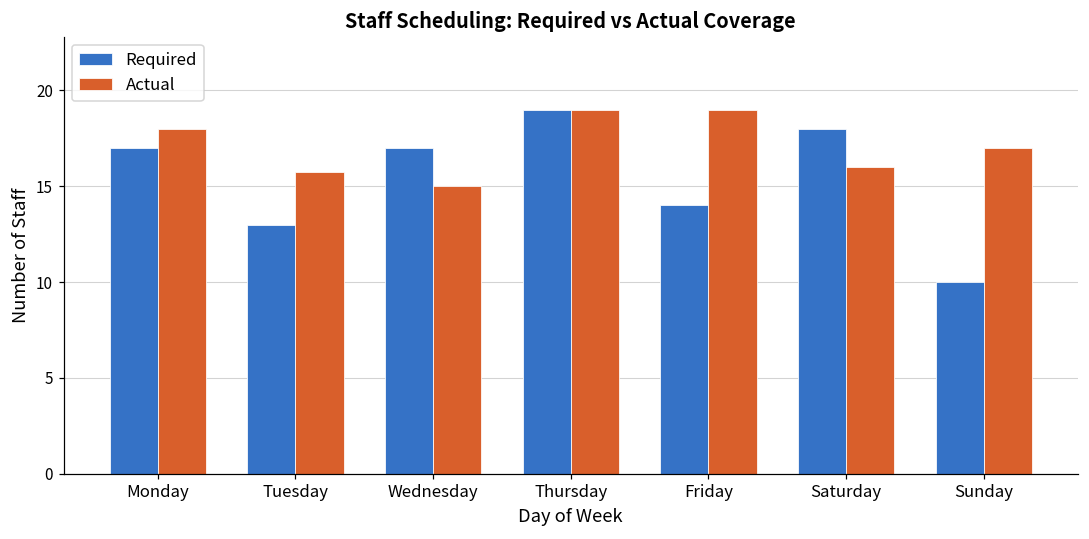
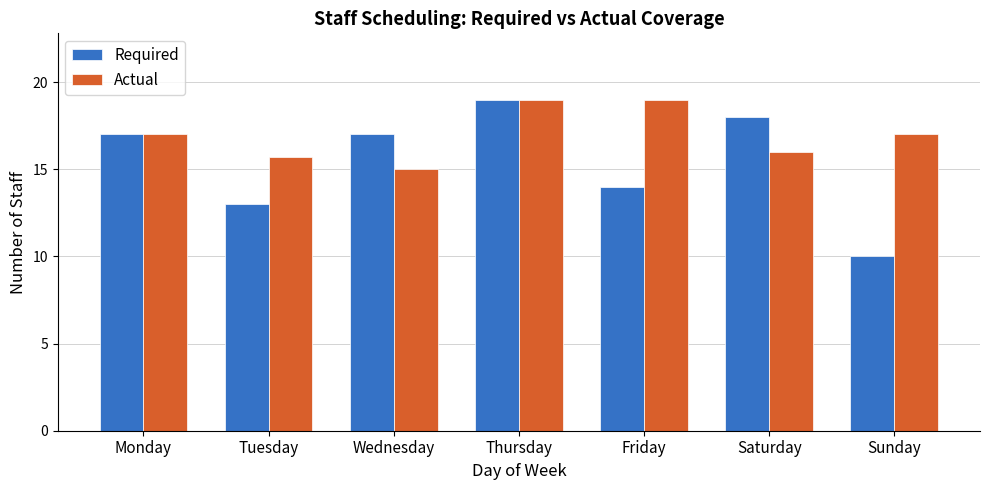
  {
    "Required": {
      "Monday": 17,
      "Tuesday": 13,
      "Wednesday": 17,
      "Thursday": 19,
      "Friday": 14,
      "Saturday": 18,
      "Sunday": 10
    },
    "Actual": {
-     "Monday": 18,
+     "Monday": 17,
      "Tuesday": 15.7,
      "Wednesday": 15,
      "Thursday": 19,
      "Friday": 19,
      "Saturday": 16,
      "Sunday": 17
    }
  }
